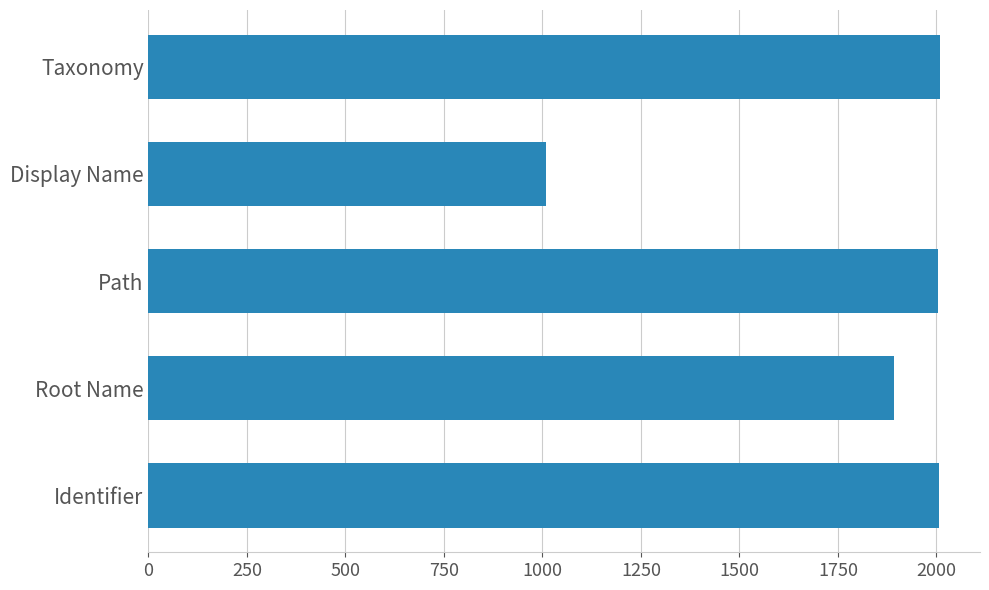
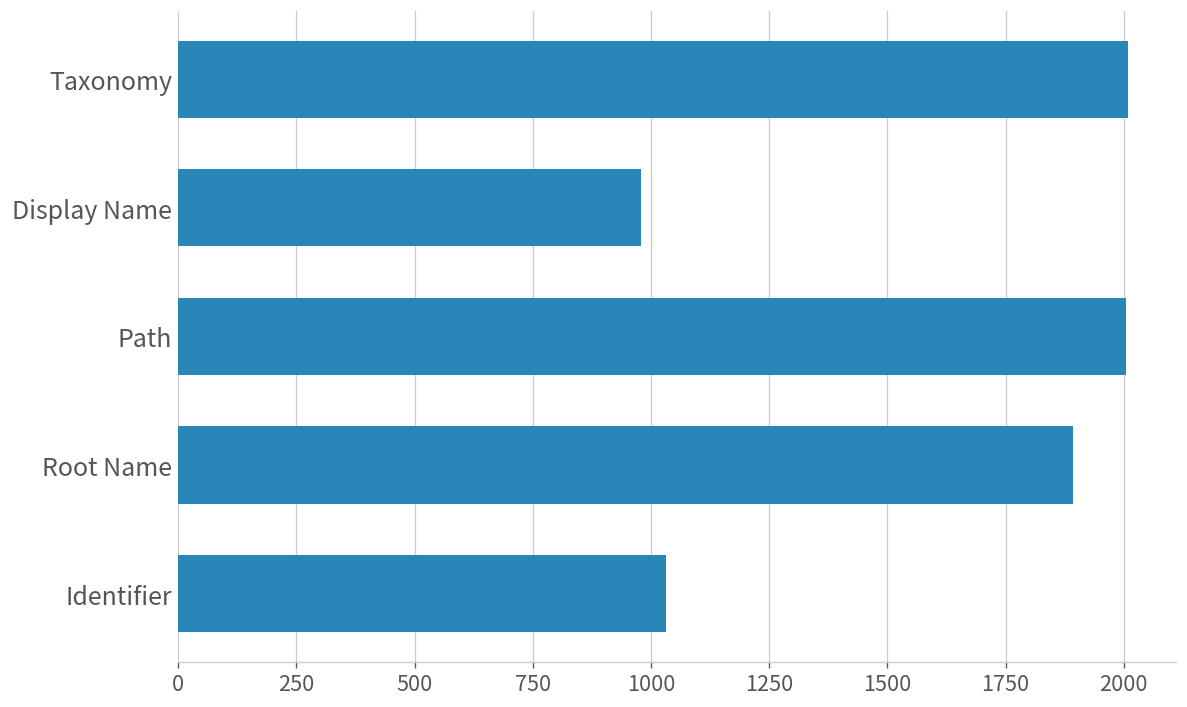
  {
    "Taxonomy": 2010,
-   "Display Name": 1010,
+   "Display Name": 980,
    "Path": 2010,
    "Root Name": 1890,
-   "Identifier": 2010
+   "Identifier": 1030
  }
